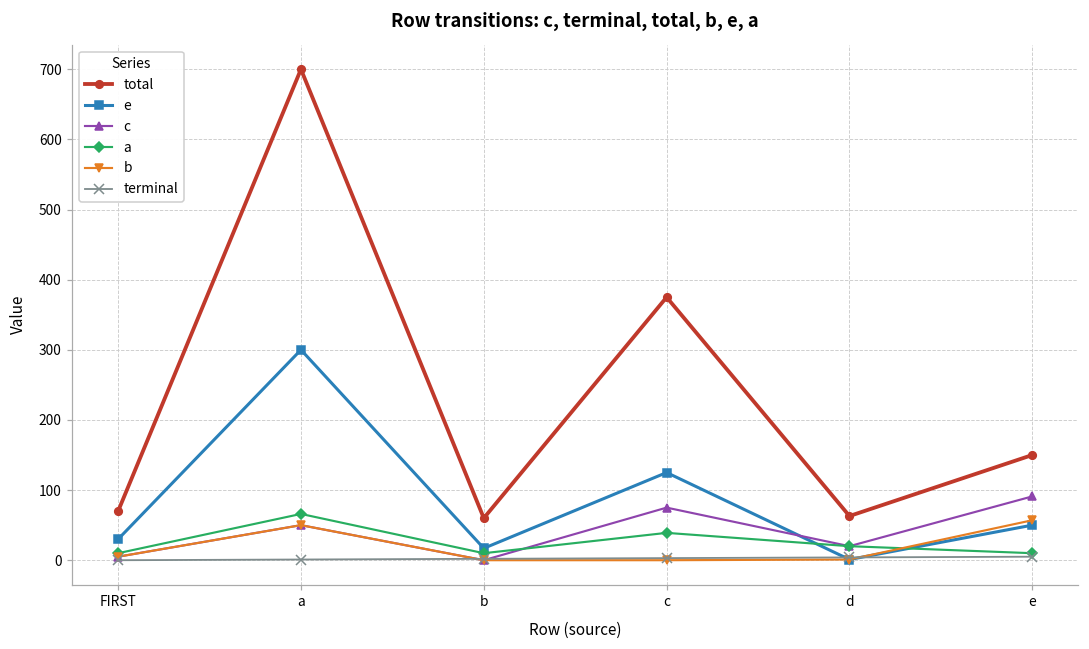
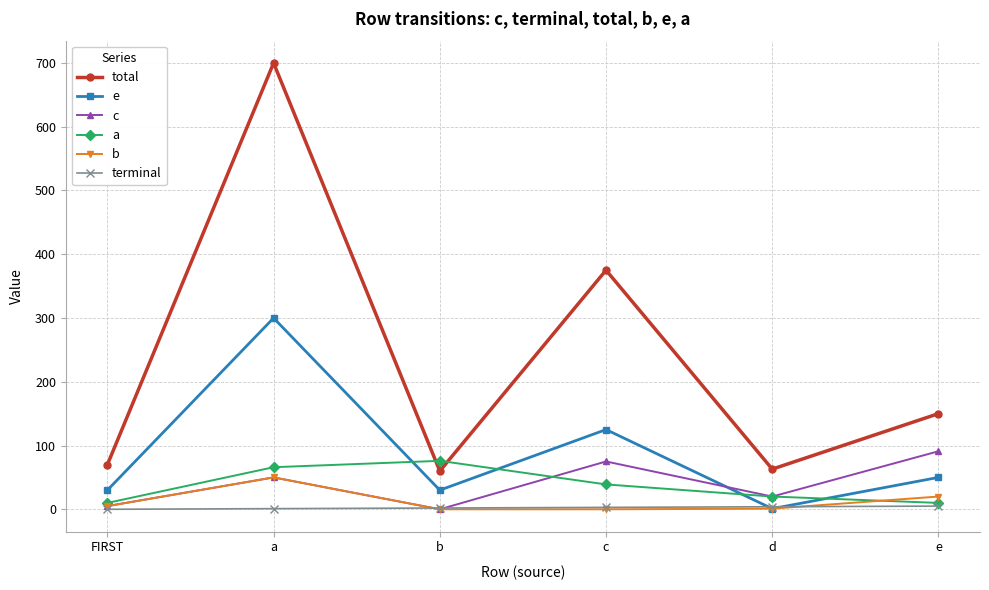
  {
    "total": {
      "FIRST": 70,
      "a": 700,
      "b": 60,
      "c": 380,
      "d": 60,
      "e": 150
    },
    "e": {
      "FIRST": 30,
      "a": 300,
-     "b": 20,
+     "b": 30,
      "c": 130,
      "e": 50
    },
    "c": {
      "c": 80,
      "e": 90
    },
    "a": {
      "FIRST": 10,
      "a": 70,
-     "b": 10,
+     "b": 80,
      "c": 40,
      "e": 10
    },
    "b": {
-     "e": 60
+     "e": 20
    },
    "terminal": {
      "FIRST": 0,
      "a": 0,
      "e": 10
    }
  }
